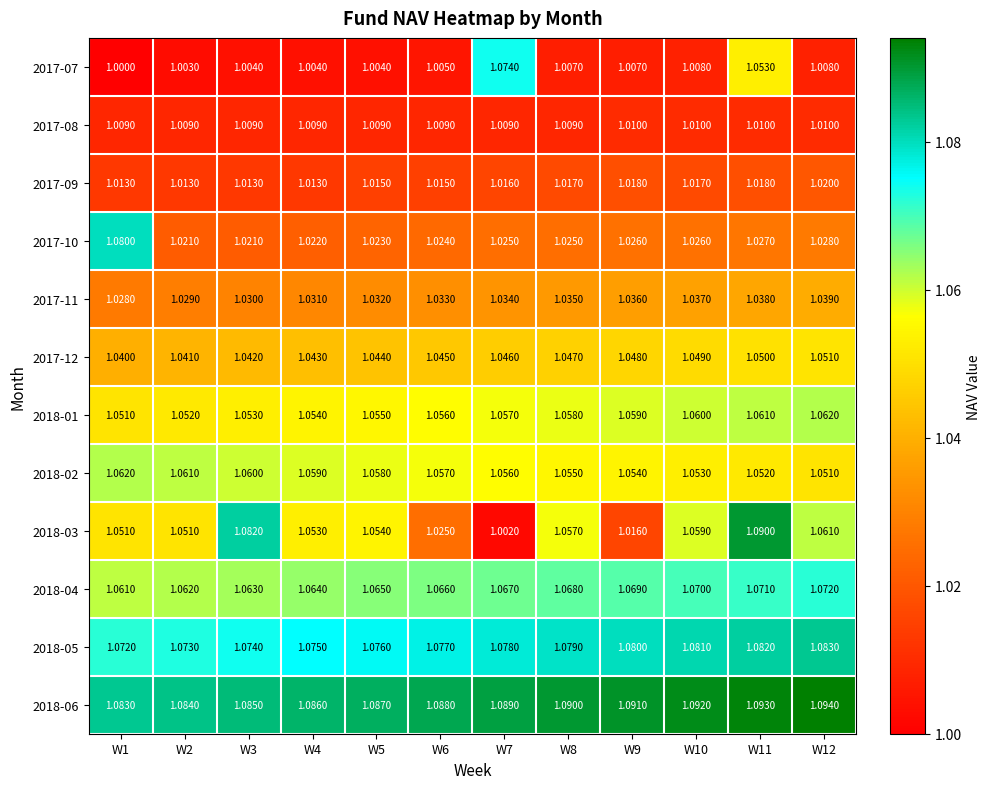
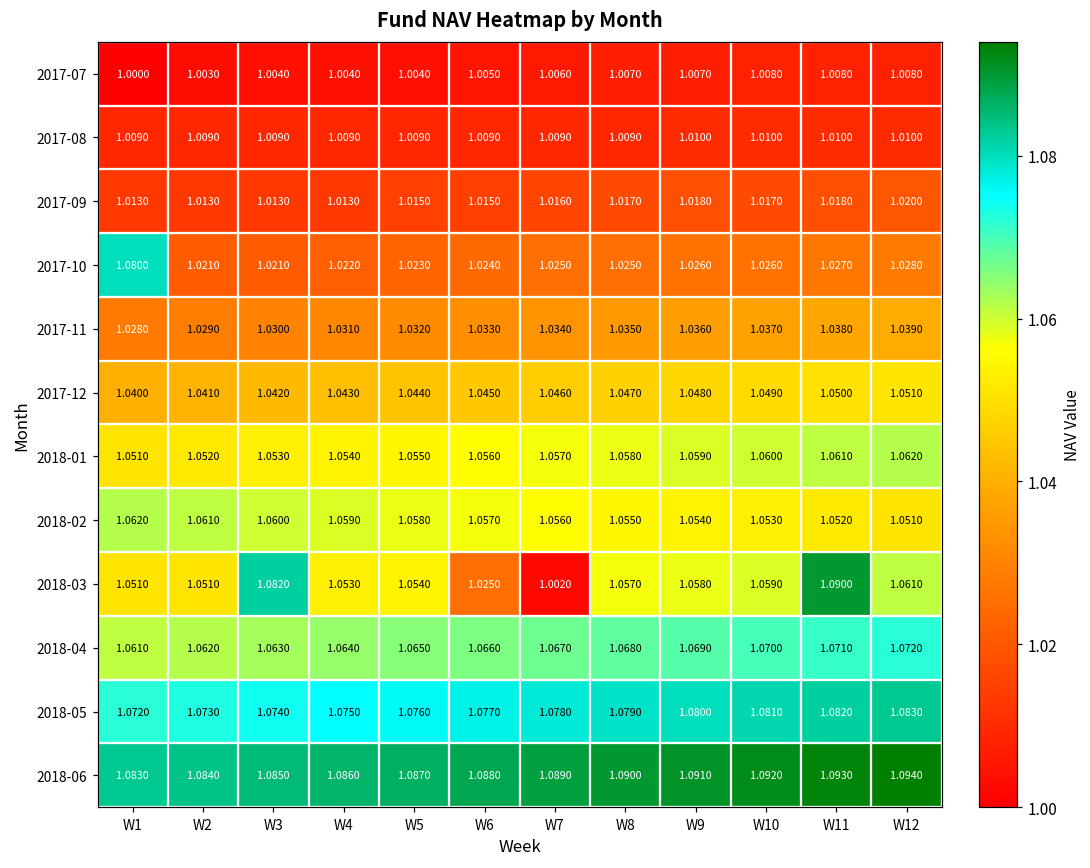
  {
    "2017-07": {
      "W1": 1.0000,
      "W2": 1.0030,
      "W3": 1.0040,
      "W4": 1.0040,
      "W5": 1.0040,
      "W6": 1.0050,
-     "W7": 1.0740,
+     "W7": 1.0060,
      "W8": 1.0070,
      "W9": 1.0070,
      "W10": 1.0080,
-     "W11": 1.0530,
+     "W11": 1.0080,
      "W12": 1.0080
    },
    "2017-08": {
      "W1": 1.0090,
      "W2": 1.0090,
      "W3": 1.0090,
      "W4": 1.0090,
      "W5": 1.0090,
      "W6": 1.0090,
      "W7": 1.0090,
      "W8": 1.0090,
      "W9": 1.0100,
      "W10": 1.0100,
      "W11": 1.0100,
      "W12": 1.0100
    },
    "2017-09": {
      "W1": 1.0130,
      "W2": 1.0130,
      "W3": 1.0130,
      "W4": 1.0130,
      "W5": 1.0150,
      "W6": 1.0150,
      "W7": 1.0160,
      "W8": 1.0170,
      "W9": 1.0180,
      "W10": 1.0170,
      "W11": 1.0180,
      "W12": 1.0200
    },
    "2017-10": {
      "W1": 1.0800,
      "W2": 1.0210,
      "W3": 1.0210,
      "W4": 1.0220,
      "W5": 1.0230,
      "W6": 1.0240,
      "W7": 1.0250,
      "W8": 1.0250,
      "W9": 1.0260,
      "W10": 1.0260,
      "W11": 1.0270,
      "W12": 1.0280
    },
    "2017-11": {
      "W1": 1.0280,
      "W2": 1.0290,
      "W3": 1.0300,
      "W4": 1.0310,
      "W5": 1.0320,
      "W6": 1.0330,
      "W7": 1.0340,
      "W8": 1.0350,
      "W9": 1.0360,
      "W10": 1.0370,
      "W11": 1.0380,
      "W12": 1.0390
    },
    "2017-12": {
      "W1": 1.0400,
      "W2": 1.0410,
      "W3": 1.0420,
      "W4": 1.0430,
      "W5": 1.0440,
      "W6": 1.0450,
      "W7": 1.0460,
      "W8": 1.0470,
      "W9": 1.0480,
      "W10": 1.0490,
      "W11": 1.0500,
      "W12": 1.0510
    },
    "2018-01": {
      "W1": 1.0510,
      "W2": 1.0520,
      "W3": 1.0530,
      "W4": 1.0540,
      "W5": 1.0550,
      "W6": 1.0560,
      "W7": 1.0570,
      "W8": 1.0580,
      "W9": 1.0590,
      "W10": 1.0600,
      "W11": 1.0610,
      "W12": 1.0620
    },
    "2018-02": {
      "W1": 1.0620,
      "W2": 1.0610,
      "W3": 1.0600,
      "W4": 1.0590,
      "W5": 1.0580,
      "W6": 1.0570,
      "W7": 1.0560,
      "W8": 1.0550,
      "W9": 1.0540,
      "W10": 1.0530,
      "W11": 1.0520,
      "W12": 1.0510
    },
    "2018-03": {
      "W1": 1.0510,
      "W2": 1.0510,
      "W3": 1.0820,
      "W4": 1.0530,
      "W5": 1.0540,
      "W6": 1.0250,
      "W7": 1.0020,
      "W8": 1.0570,
-     "W9": 1.0160,
+     "W9": 1.0580,
      "W10": 1.0590,
      "W11": 1.0900,
      "W12": 1.0610
    },
    "2018-04": {
      "W1": 1.0610,
      "W2": 1.0620,
      "W3": 1.0630,
      "W4": 1.0640,
      "W5": 1.0650,
      "W6": 1.0660,
      "W7": 1.0670,
      "W8": 1.0680,
      "W9": 1.0690,
      "W10": 1.0700,
      "W11": 1.0710,
      "W12": 1.0720
    },
    "2018-05": {
      "W1": 1.0720,
      "W2": 1.0730,
      "W3": 1.0740,
      "W4": 1.0750,
      "W5": 1.0760,
      "W6": 1.0770,
      "W7": 1.0780,
      "W8": 1.0790,
      "W9": 1.0800,
      "W10": 1.0810,
      "W11": 1.0820,
      "W12": 1.0830
    },
    "2018-06": {
      "W1": 1.0830,
      "W2": 1.0840,
      "W3": 1.0850,
      "W4": 1.0860,
      "W5": 1.0870,
      "W6": 1.0880,
      "W7": 1.0890,
      "W8": 1.0900,
      "W9": 1.0910,
      "W10": 1.0920,
      "W11": 1.0930,
      "W12": 1.0940
    }
  }
